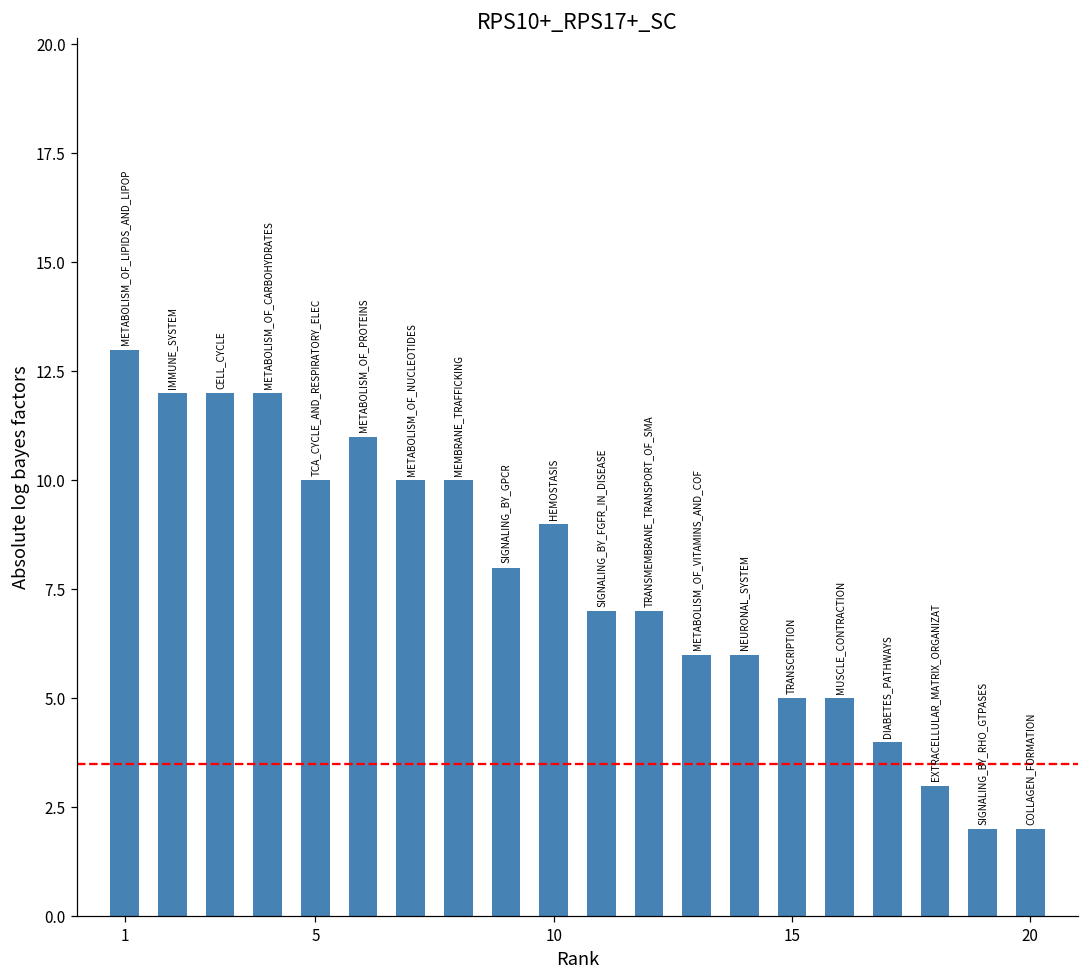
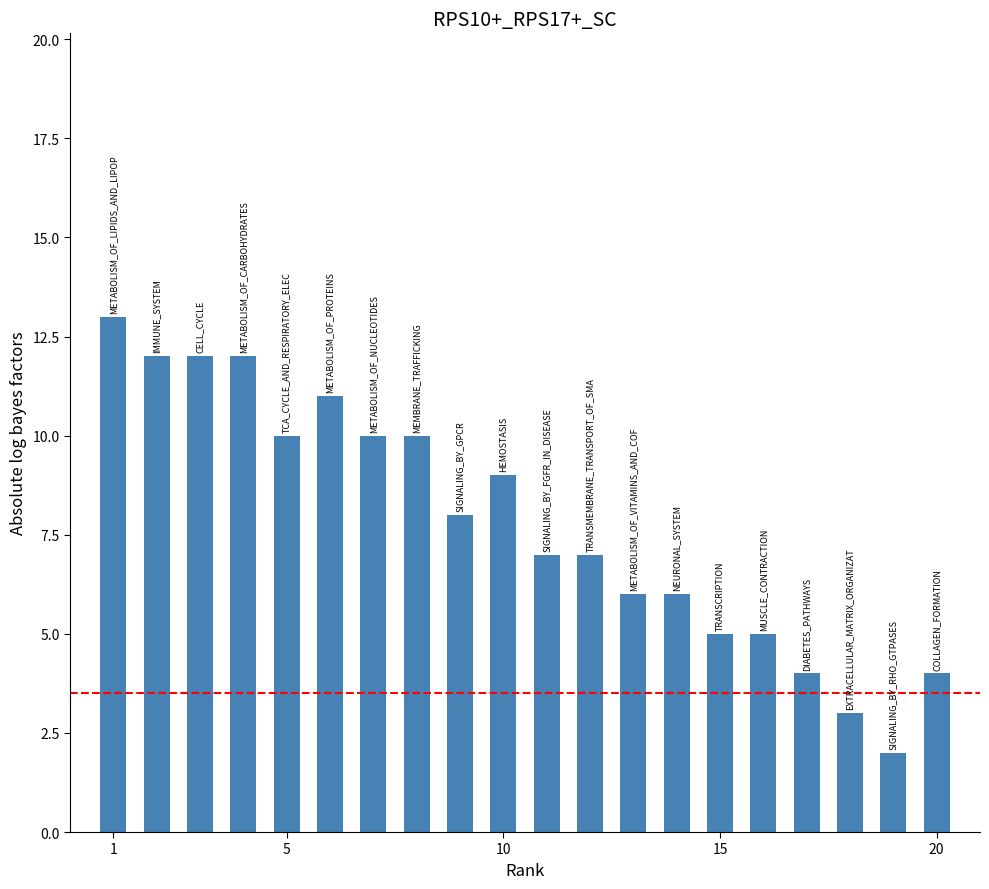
  {
    "1": 13,
    "5": 10,
    "10": 9,
    "15": 5,
-   "20": 2
+   "20": 4
  }
